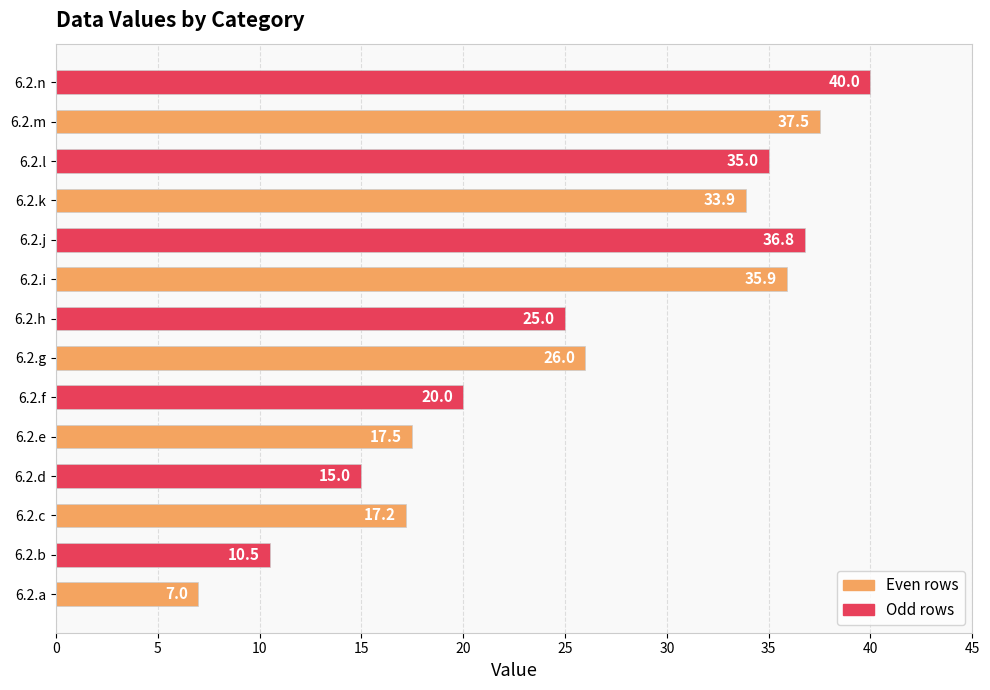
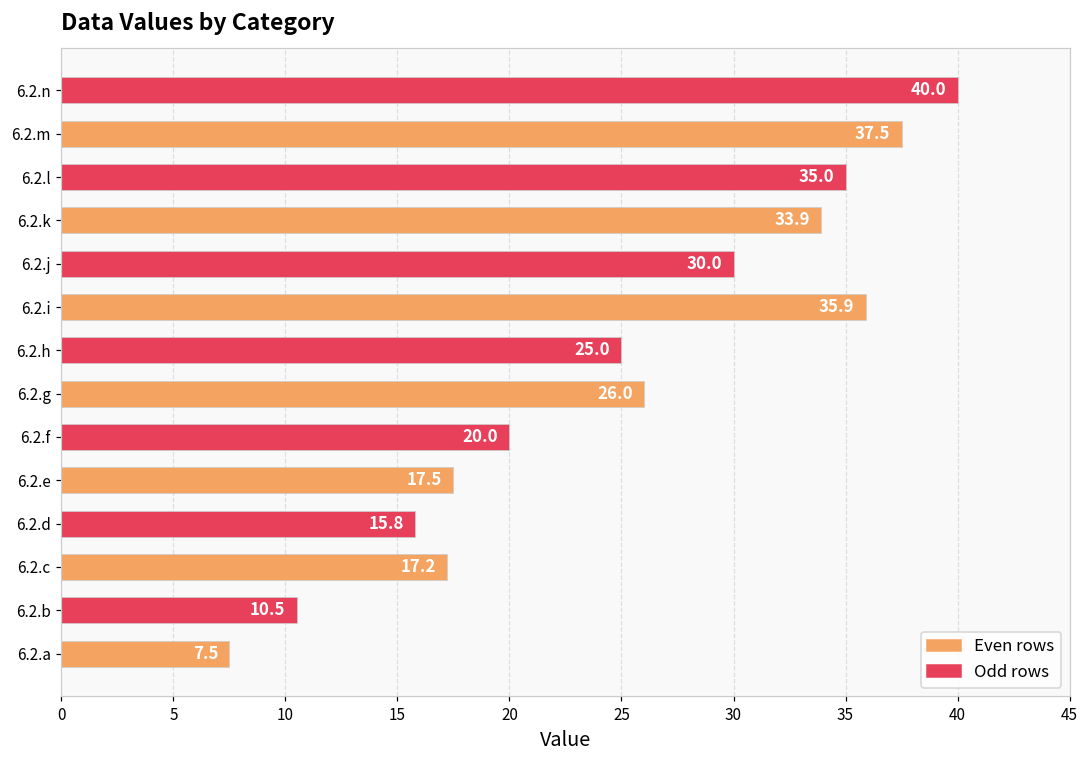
  {
    "6.2.n": 40.0,
    "6.2.m": 37.5,
    "6.2.l": 35.0,
    "6.2.k": 33.9,
-   "6.2.j": 36.8,
+   "6.2.j": 30.0,
    "6.2.i": 35.9,
    "6.2.h": 25.0,
    "6.2.g": 26.0,
    "6.2.f": 20.0,
    "6.2.e": 17.5,
-   "6.2.d": 15.0,
+   "6.2.d": 15.8,
    "6.2.c": 17.2,
    "6.2.b": 10.5,
-   "6.2.a": 7.0
+   "6.2.a": 7.5
  }
